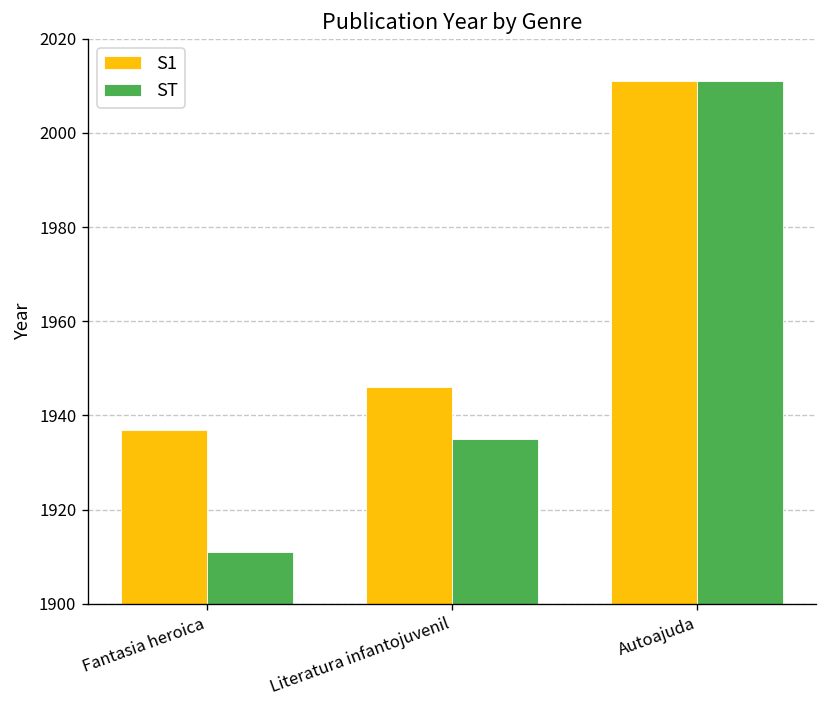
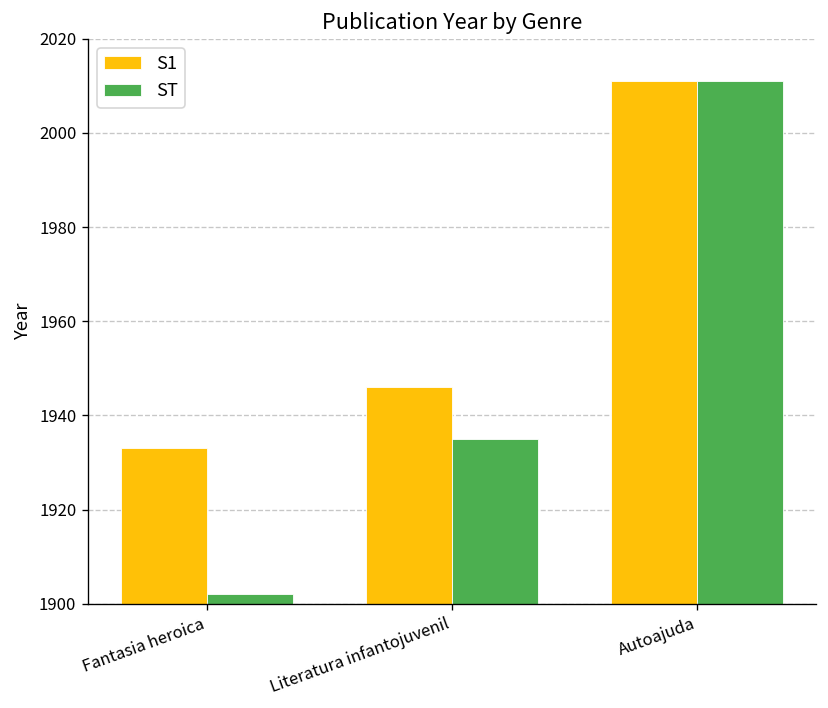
  {
    "S1": {
-     "Fantasia heroica": 1937,
+     "Fantasia heroica": 1933,
      "Literatura infantojuvenil": 1946,
      "Autoajuda": 2011
    },
    "ST": {
-     "Fantasia heroica": 1911,
+     "Fantasia heroica": 1902,
      "Literatura infantojuvenil": 1935,
      "Autoajuda": 2011
    }
  }
